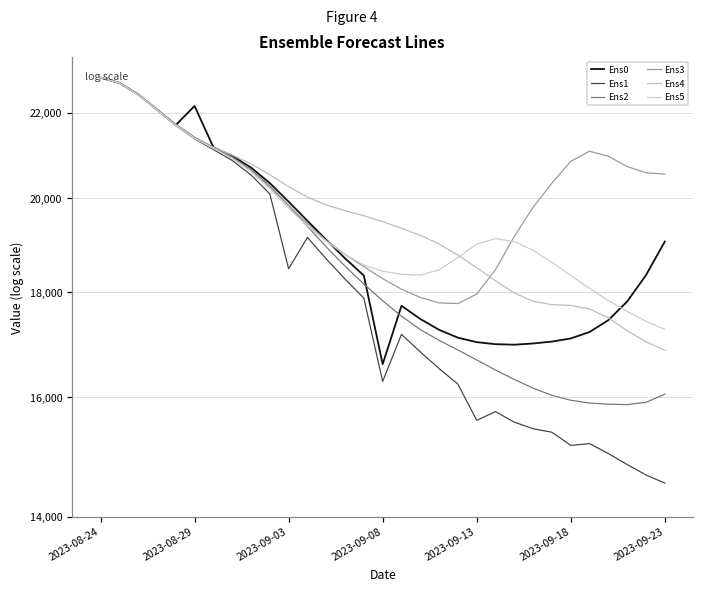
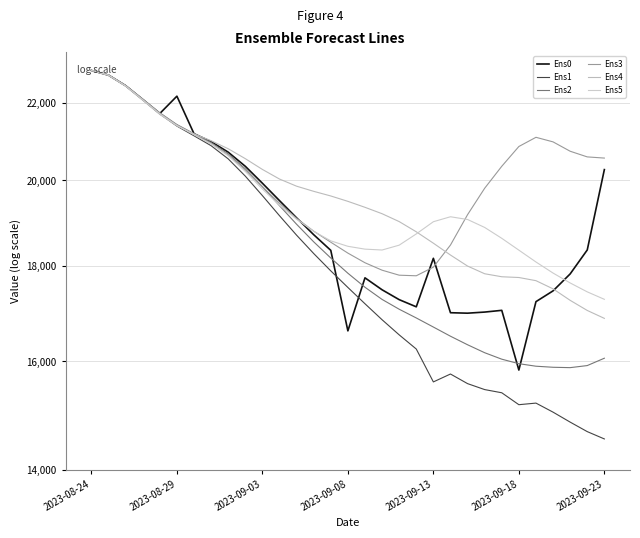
  {
    "Ens0": {
      "2023-08-29": "22,200",
      "2023-09-03": "19,900",
      "2023-09-08": "16,600",
-     "2023-09-13": "17,000",
-     "2023-09-18": "17,100",
-     "2023-09-23": "19,100"
+     "2023-09-13": "18,200",
+     "2023-09-18": "15,800",
+     "2023-09-23": "20,300"
    },
    "Ens1": {
-     "2023-09-03": "18,500",
-     "2023-09-08": "16,300",
+     "2023-09-03": "19,600",
+     "2023-09-08": "17,500",
      "2023-09-13": "15,600",
      "2023-09-18": "15,200",
      "2023-09-23": "14,500"
    }
  }
